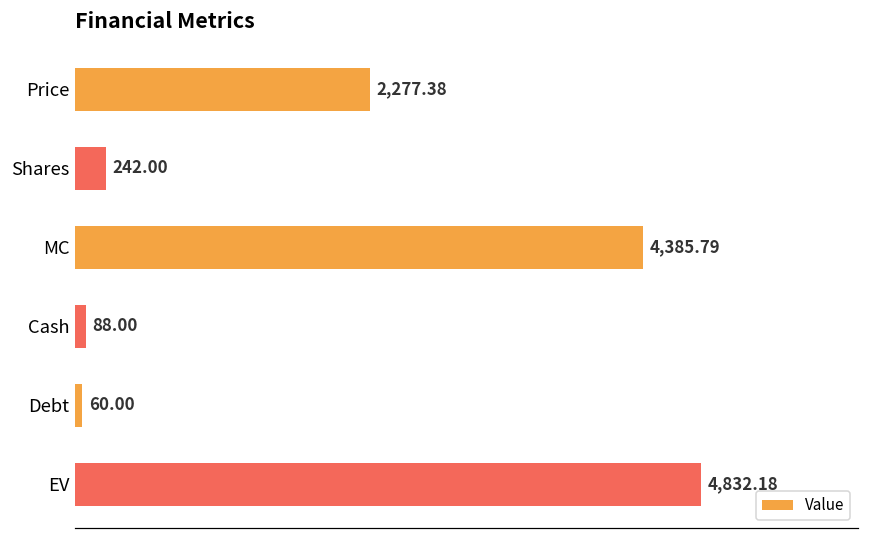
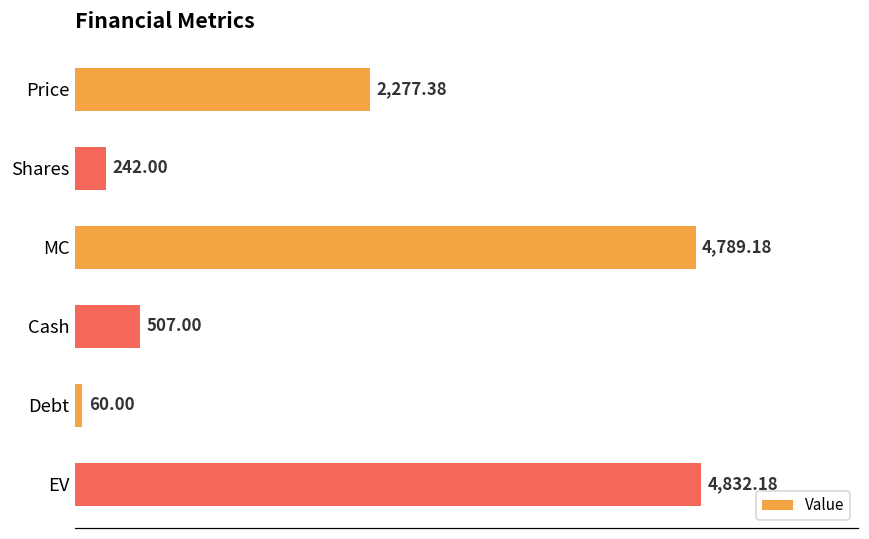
  {
    "Price": "2,277.38",
    "Shares": "242.00",
-   "MC": "4,385.79",
-   "Cash": "88.00",
+   "MC": "4,789.18",
+   "Cash": "507.00",
    "Debt": "60.00"
  }
